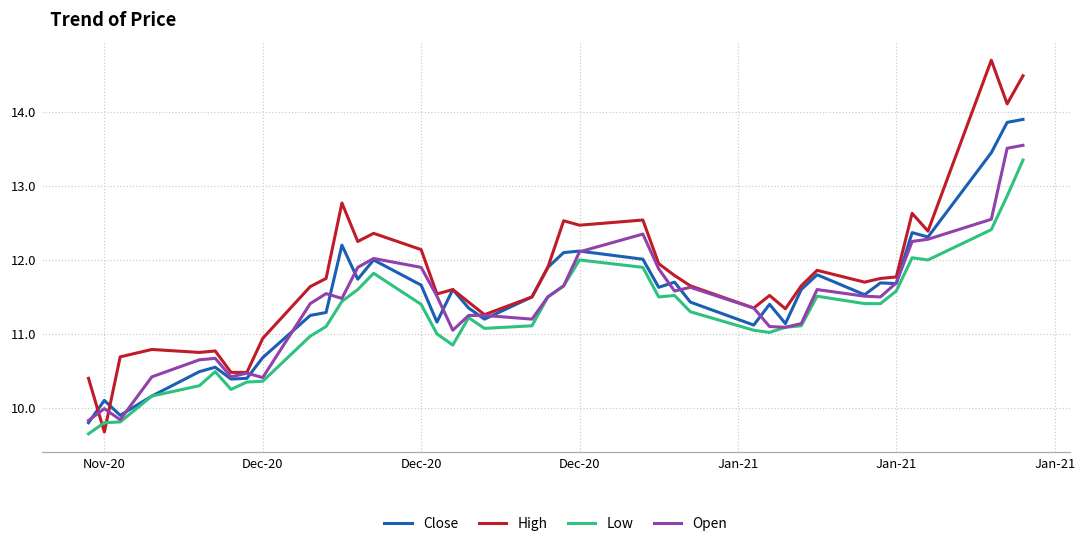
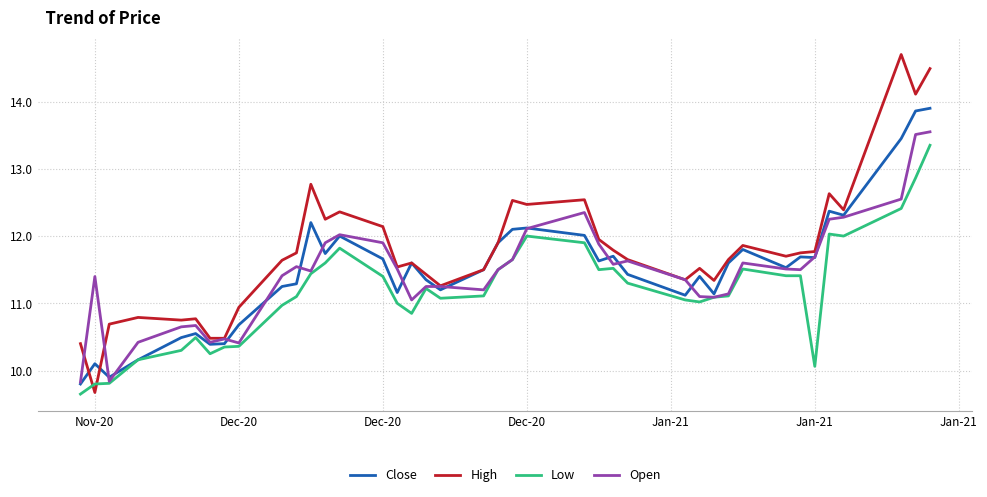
  {
    "Close": {
      "Nov-20": 10.1
    },
    "High": {
      "Nov-20": 9.7,
      "Jan-21": 11.8
    },
    "Low": {
      "Nov-20": 9.8,
-     "Jan-21": 11.6
+     "Jan-21": 10.1
    },
    "Open": {
-     "Nov-20": 10.0
+     "Nov-20": 11.4
    }
  }
